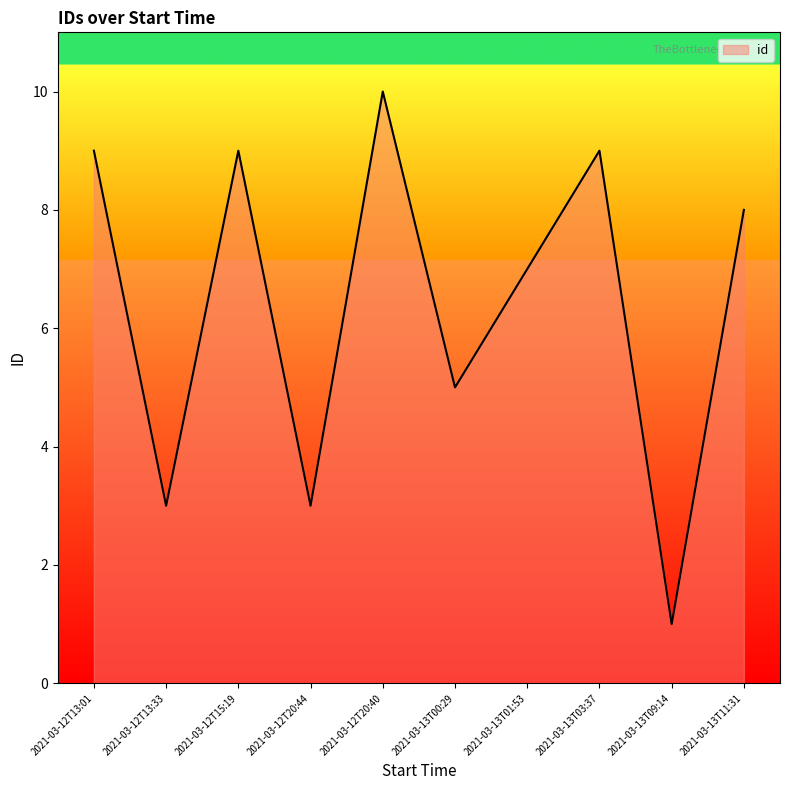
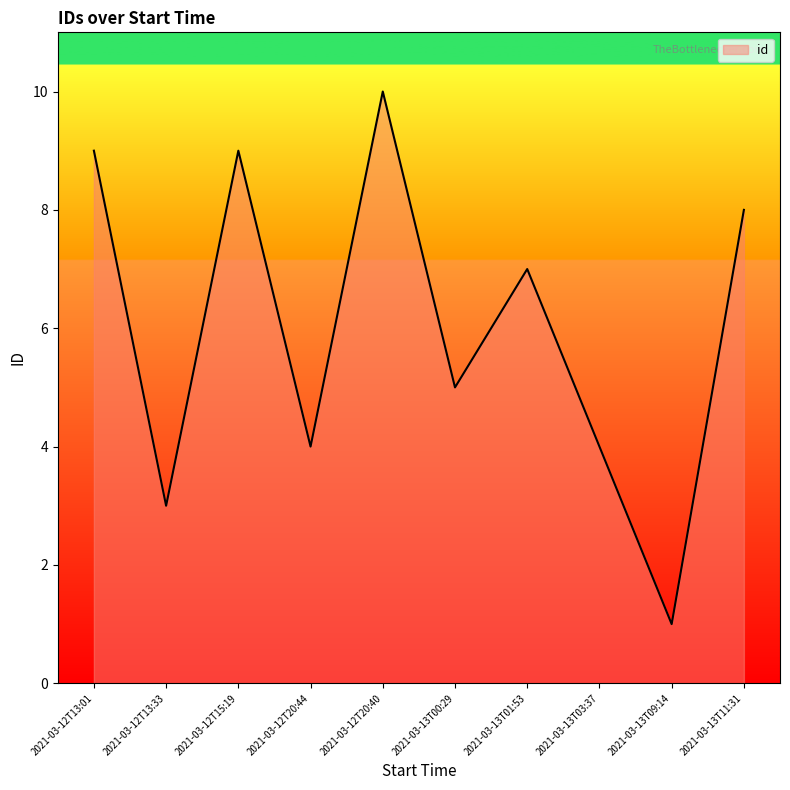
  {
    "2021-03-12T13:01": 9,
    "2021-03-12T13:33": 3,
    "2021-03-12T15:19": 9,
-   "2021-03-12T20:44": 3,
+   "2021-03-12T20:44": 4,
    "2021-03-12T20:40": 10,
    "2021-03-13T00:29": 5,
    "2021-03-13T01:53": 7,
-   "2021-03-13T03:37": 9,
+   "2021-03-13T03:37": 4,
    "2021-03-13T09:14": 1,
    "2021-03-13T11:31": 8
  }
